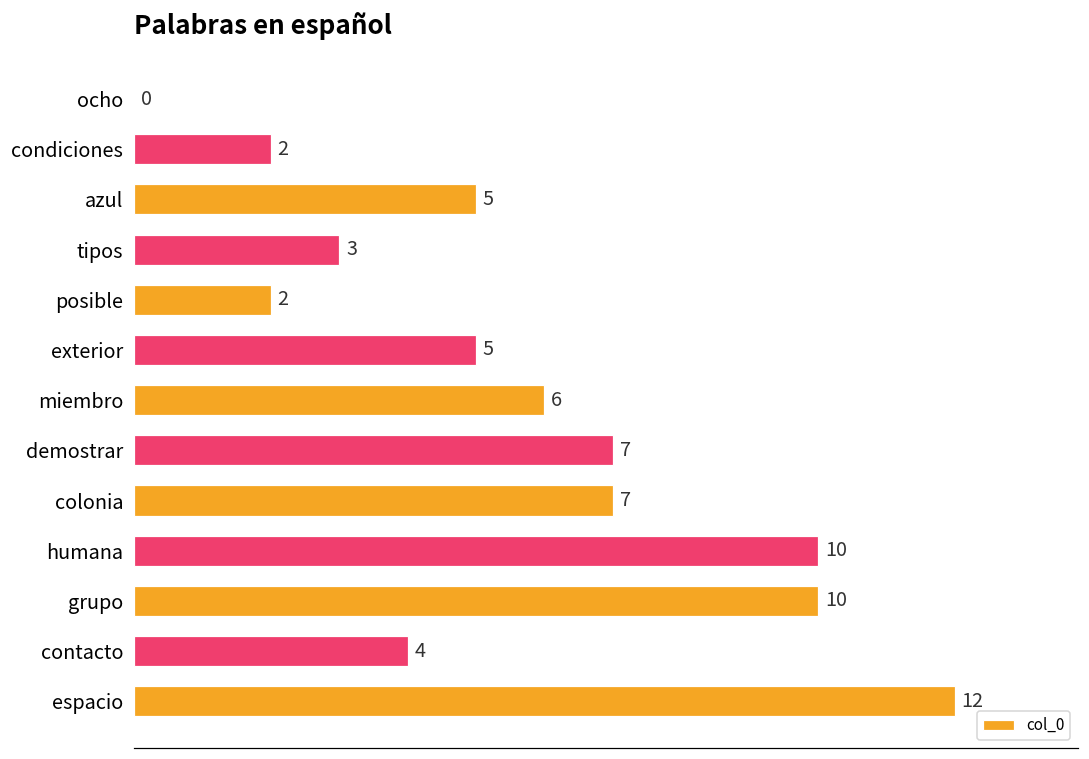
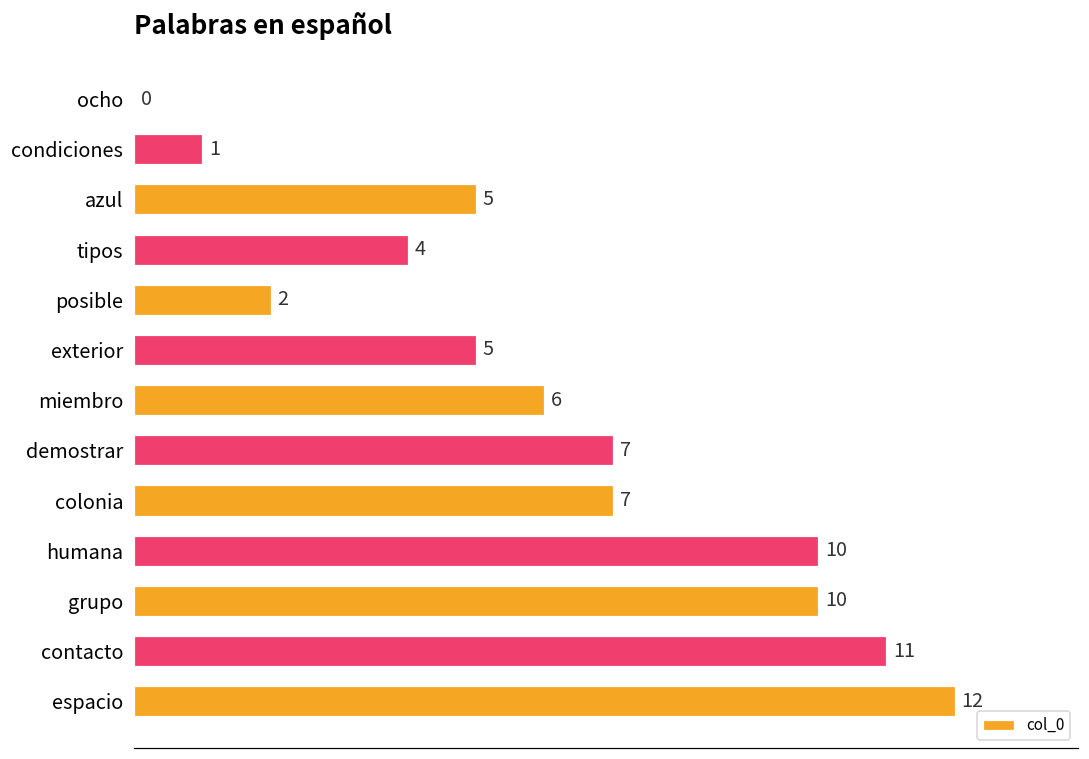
  {
    "ocho": 0,
-   "condiciones": 2,
+   "condiciones": 1,
    "azul": 5,
-   "tipos": 3,
+   "tipos": 4,
    "posible": 2,
    "exterior": 5,
    "miembro": 6,
    "demostrar": 7,
    "colonia": 7,
    "humana": 10,
    "grupo": 10,
-   "contacto": 4,
+   "contacto": 11,
    "espacio": 12
  }
